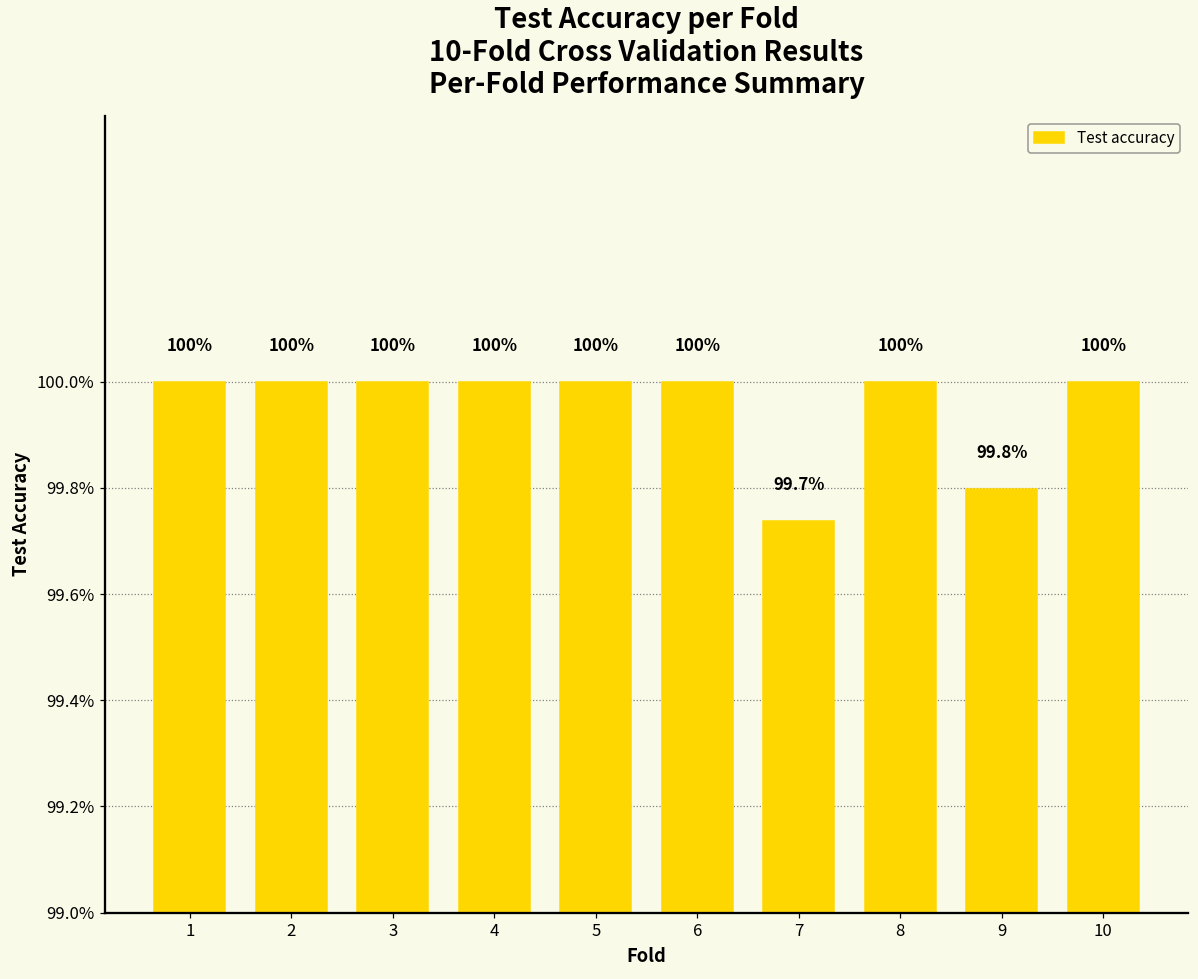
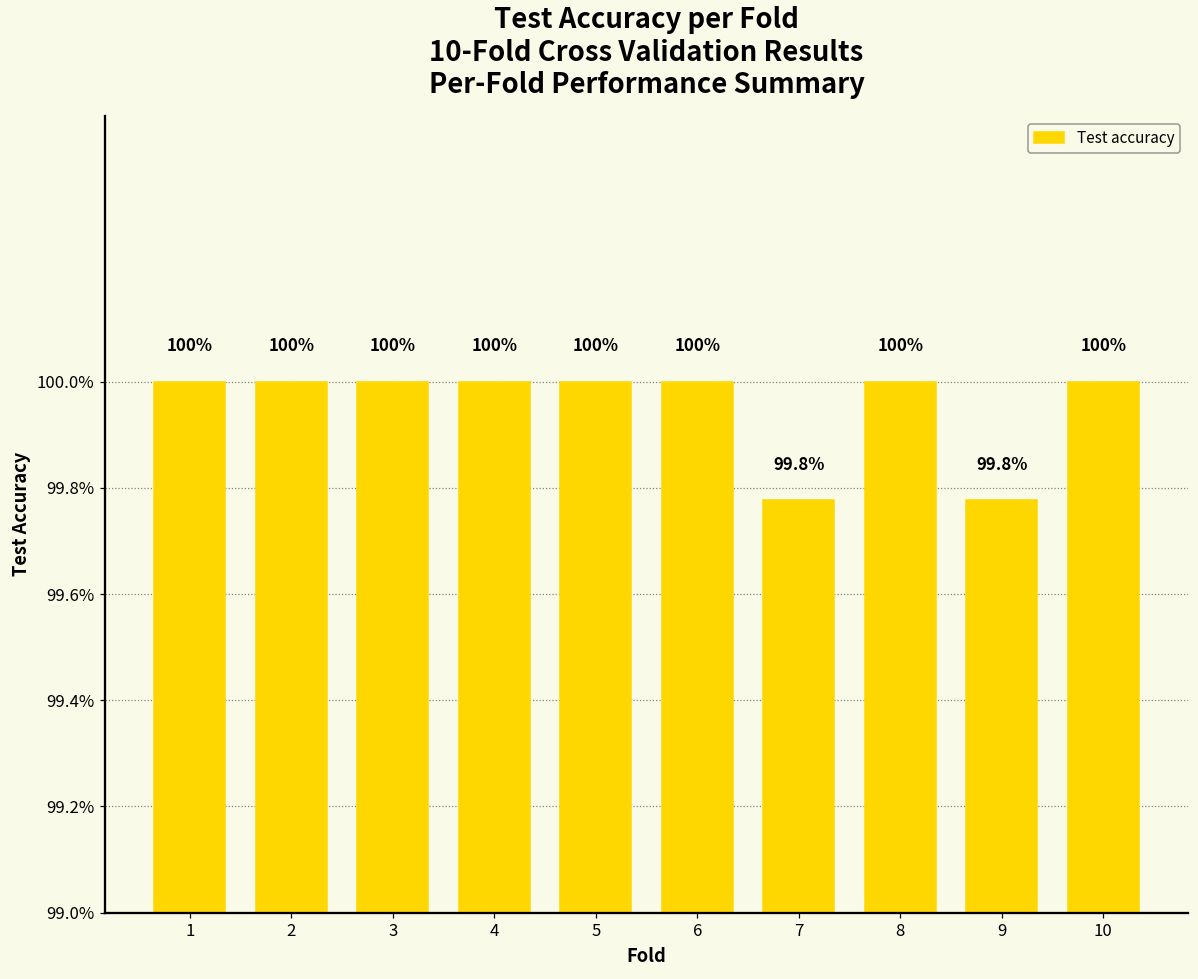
  {
    "1": "100%",
    "2": "100%",
    "3": "100%",
    "4": "100%",
    "5": "100%",
    "6": "100%",
-   "7": "99.7%",
+   "7": "99.8%",
    "8": "100%",
-   "9": "99.80%",
+   "9": "99.78%",
    "10": "100%"
  }
